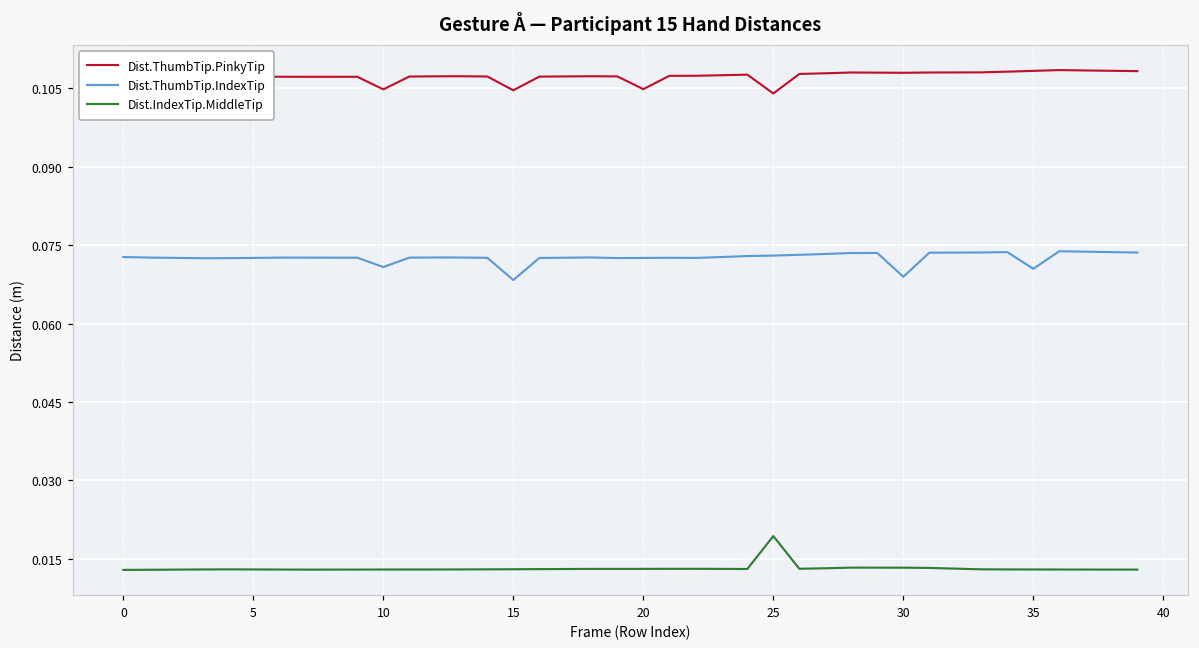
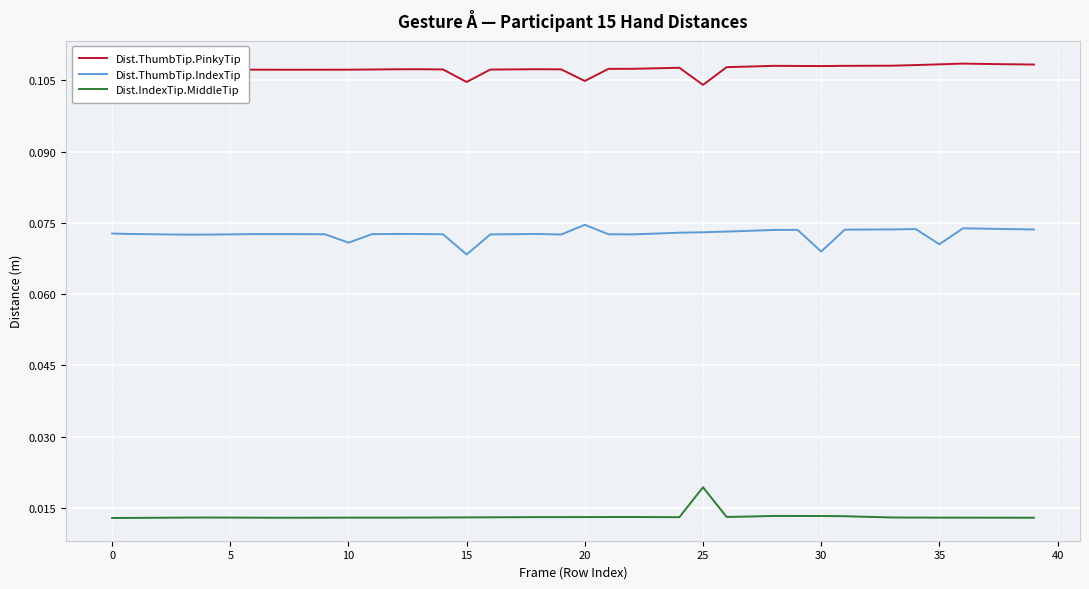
  {
    "Dist.ThumbTip.PinkyTip": {
-     "10": 0.105,
+     "10": 0.107,
      "15": 0.105,
      "20": 0.105,
      "25": 0.104,
      "30": 0.108,
      "35": 0.108
    },
    "Dist.ThumbTip.IndexTip": {
      "0": 0.073,
      "5": 0.073,
      "10": 0.071,
      "15": 0.068,
-     "20": 0.073,
+     "20": 0.075,
      "25": 0.073,
      "30": 0.069,
      "35": 0.070
    },
    "Dist.IndexTip.MiddleTip": {
      "0": 0.013,
      "5": 0.013,
      "10": 0.013,
      "15": 0.013,
      "20": 0.013,
      "25": 0.019,
      "30": 0.013,
      "35": 0.013
    }
  }
